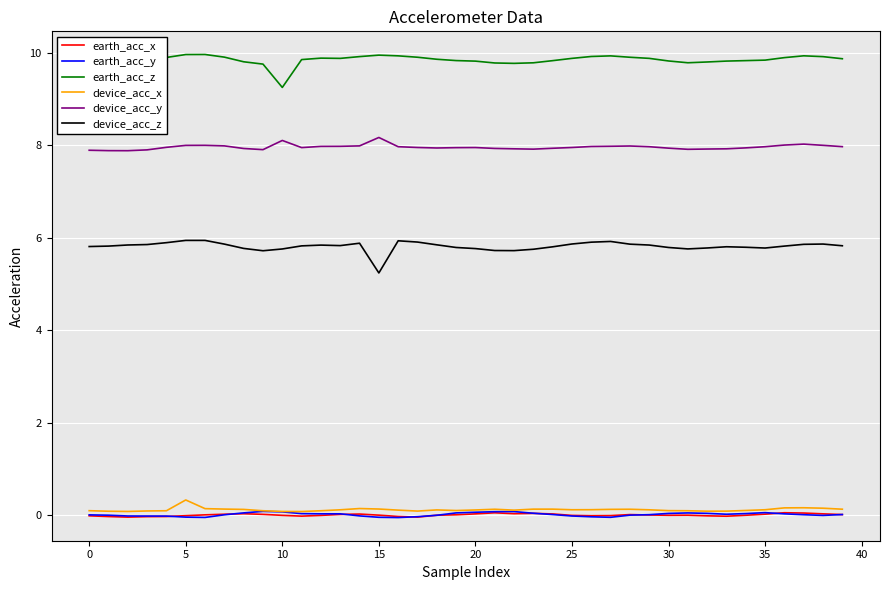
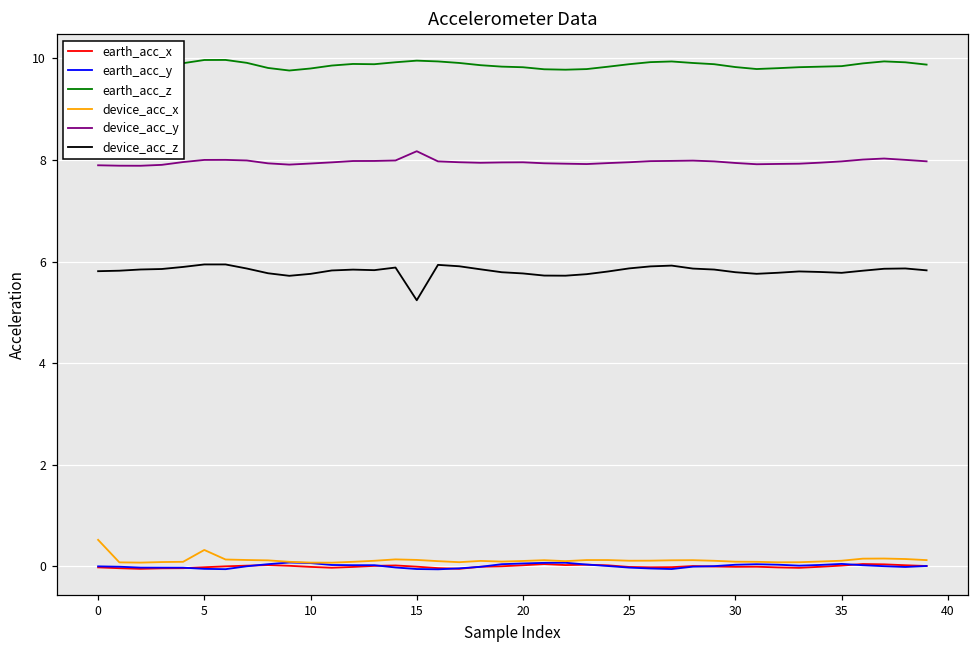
  {
    "earth_acc_x": {
      "10": 0.0
    },
    "earth_acc_z": {
      "5": 10.0,
-     "10": 9.3,
+     "10": 9.8,
      "15": 10.0,
      "20": 9.8,
      "25": 9.9,
      "30": 9.8,
      "35": 9.8
    },
    "device_acc_x": {
-     "0": 0.1,
+     "0": 0.5,
      "5": 0.3,
      "15": 0.1,
      "25": 0.1,
      "30": 0.1,
      "35": 0.1
    },
    "device_acc_y": {
      "0": 7.9,
      "5": 8.0,
-     "10": 8.1,
+     "10": 7.9,
      "15": 8.2,
      "20": 8.0,
      "25": 8.0,
      "30": 7.9,
      "35": 8.0
    },
    "device_acc_z": {
      "0": 5.8,
      "5": 5.9,
      "10": 5.8,
      "15": 5.2,
      "20": 5.8,
      "25": 5.9,
      "30": 5.8,
      "35": 5.8
    }
  }
